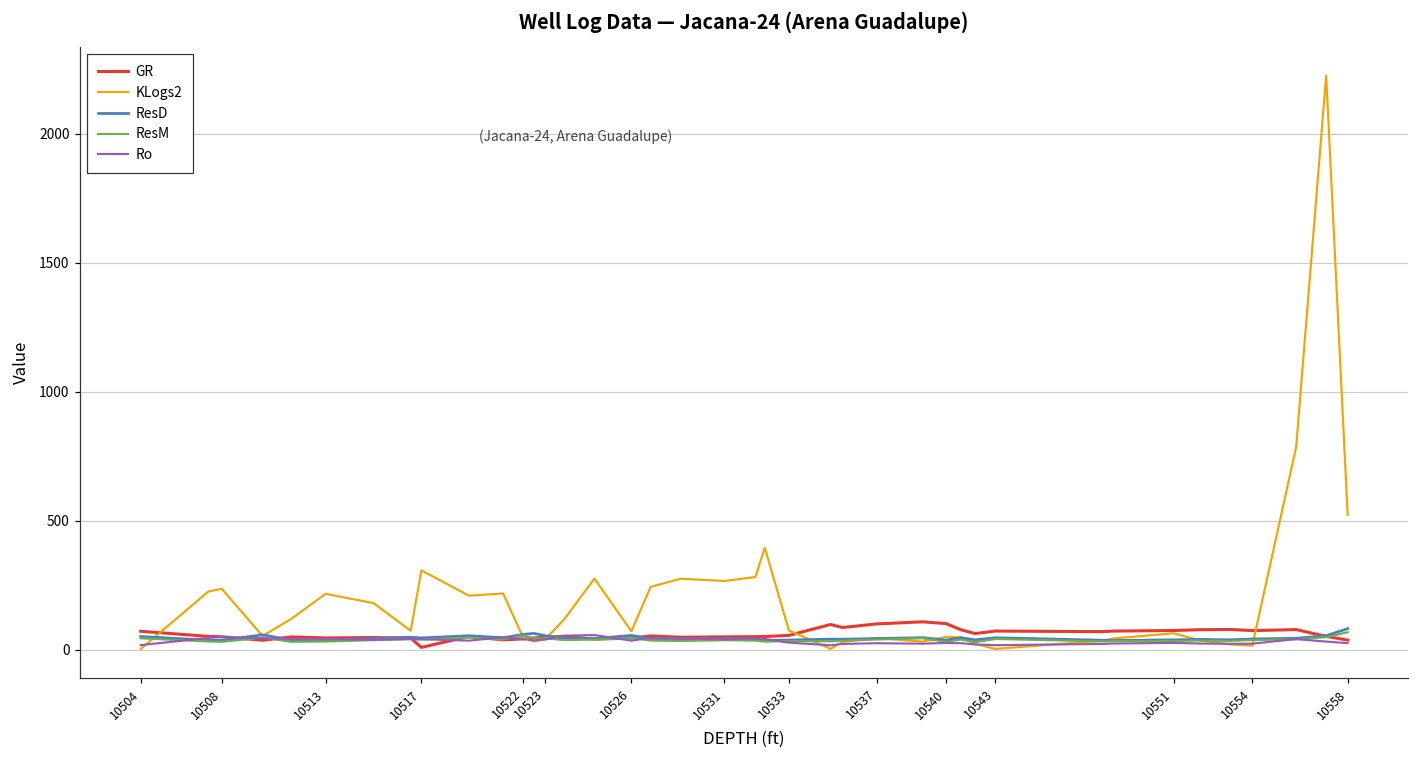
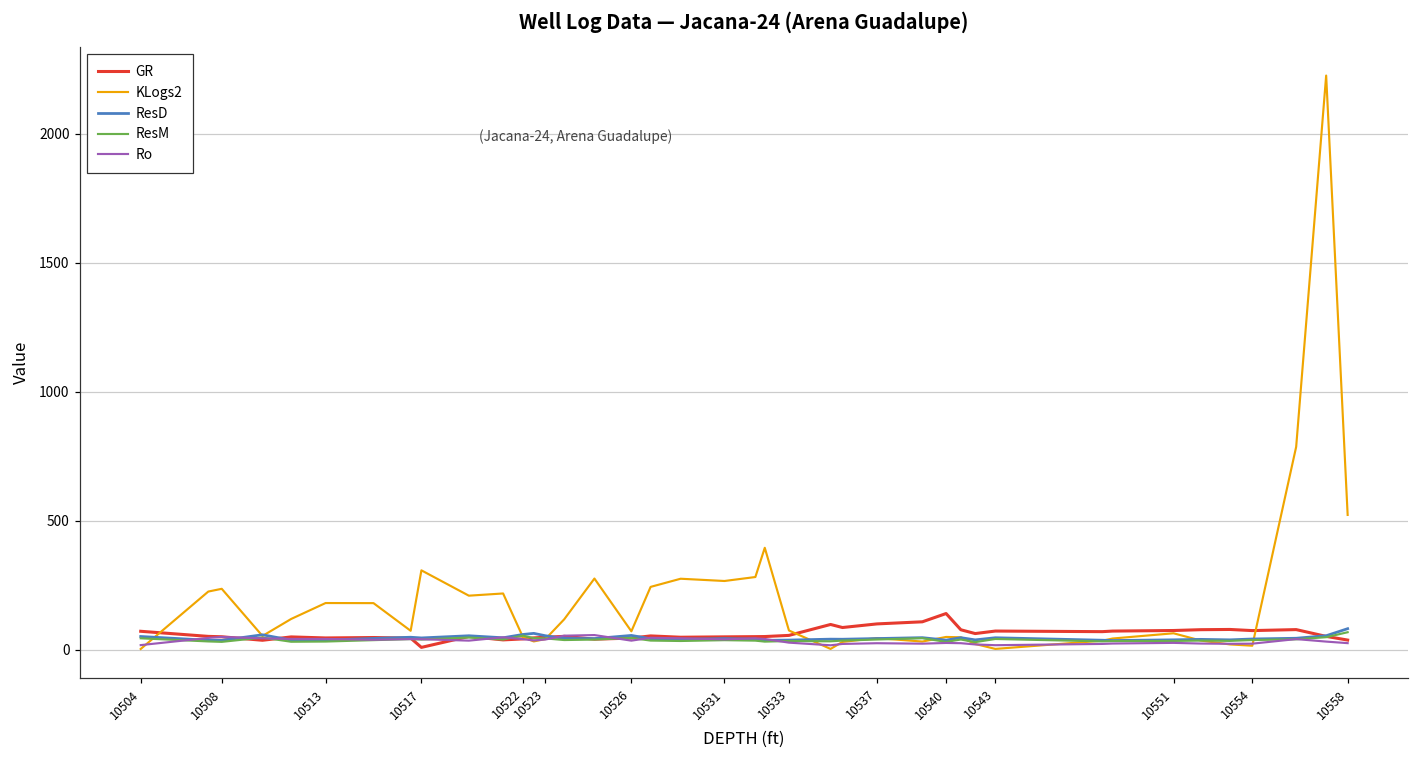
  {
    "GR": {
      "10504": 70,
      "10517": 10,
      "10533": 60,
      "10537": 100,
-     "10540": 100,
+     "10540": 140,
      "10543": 70,
      "10554": 70,
      "10558": 40
    },
    "KLogs2": {
      "10504": 0,
      "10508": 240,
-     "10513": 220,
+     "10513": 180,
      "10517": 310,
      "10526": 70,
      "10531": 270,
      "10533": 70,
      "10540": 50,
      "10543": 0,
      "10558": 520
    },
    "ResD": {
      "10558": 80
    },
    "ResM": {
      "10558": 70
    },
    "Ro": {
      "10504": 20,
      "10537": 20,
      "10543": 20,
      "10558": 30
    }
  }
